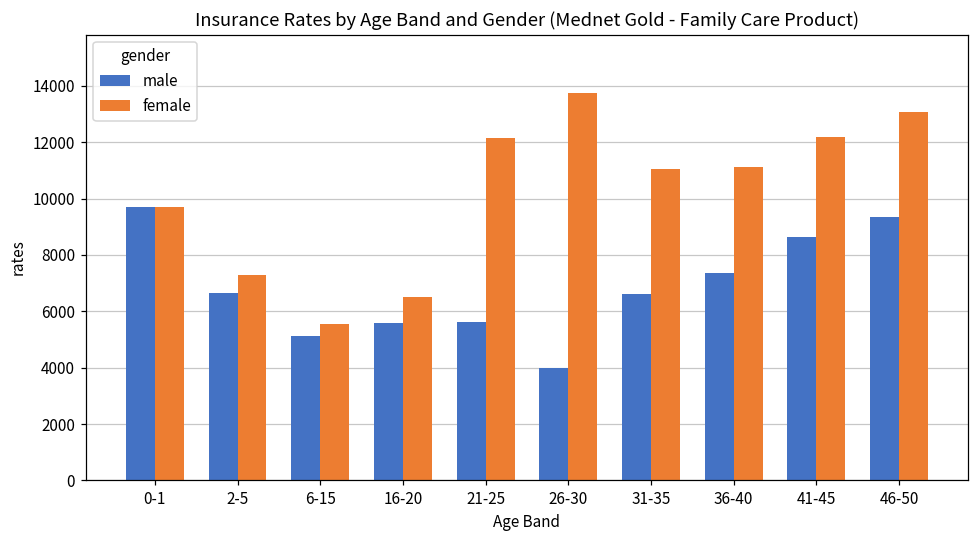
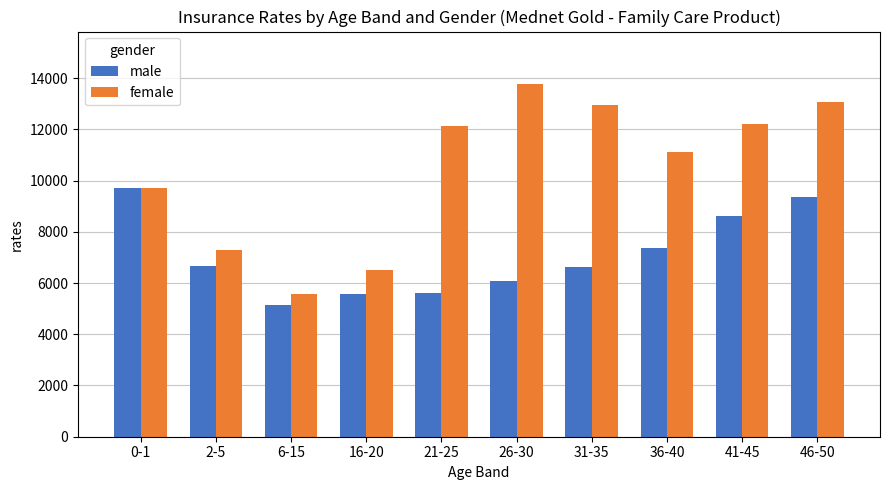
  {
    "male": {
      "0-1": 9700,
      "2-5": 6700,
      "6-15": 5100,
      "16-20": 5600,
      "21-25": 5600,
-     "26-30": 4000,
+     "26-30": 6100,
      "31-35": 6600,
      "36-40": 7400,
      "41-45": 8600,
      "46-50": 9400
    },
    "female": {
      "0-1": 9700,
      "2-5": 7300,
      "6-15": 5600,
      "16-20": 6500,
      "21-25": 12100,
      "26-30": 13800,
-     "31-35": 11000,
+     "31-35": 12900,
      "36-40": 11100,
      "41-45": 12200,
      "46-50": 13100
    }
  }
